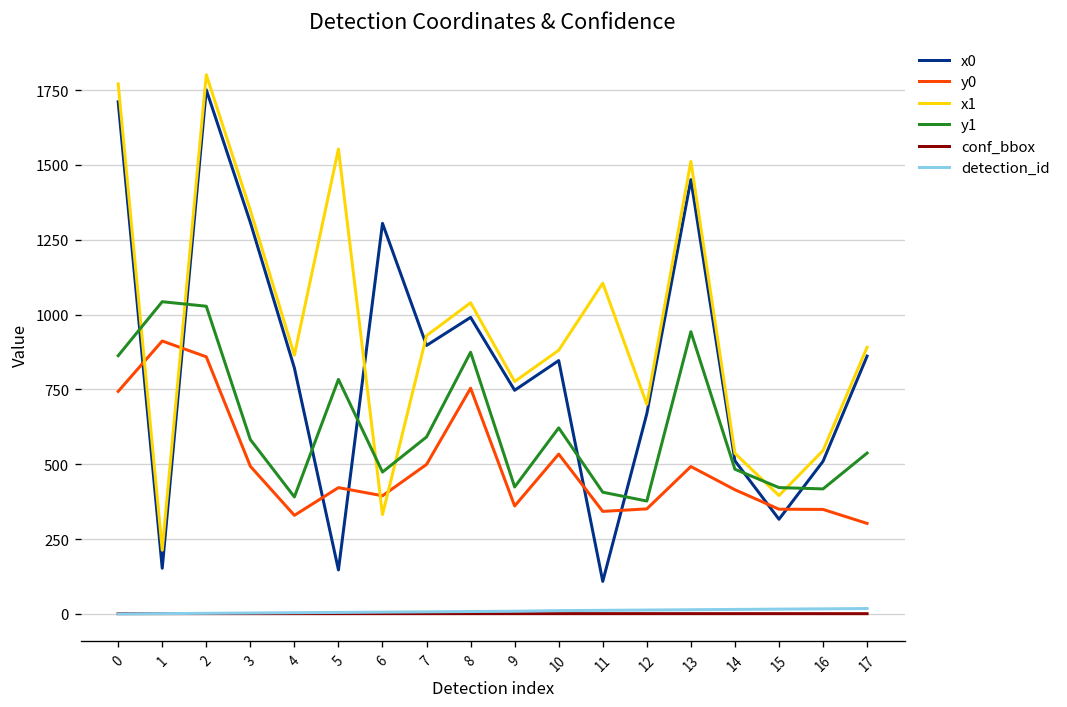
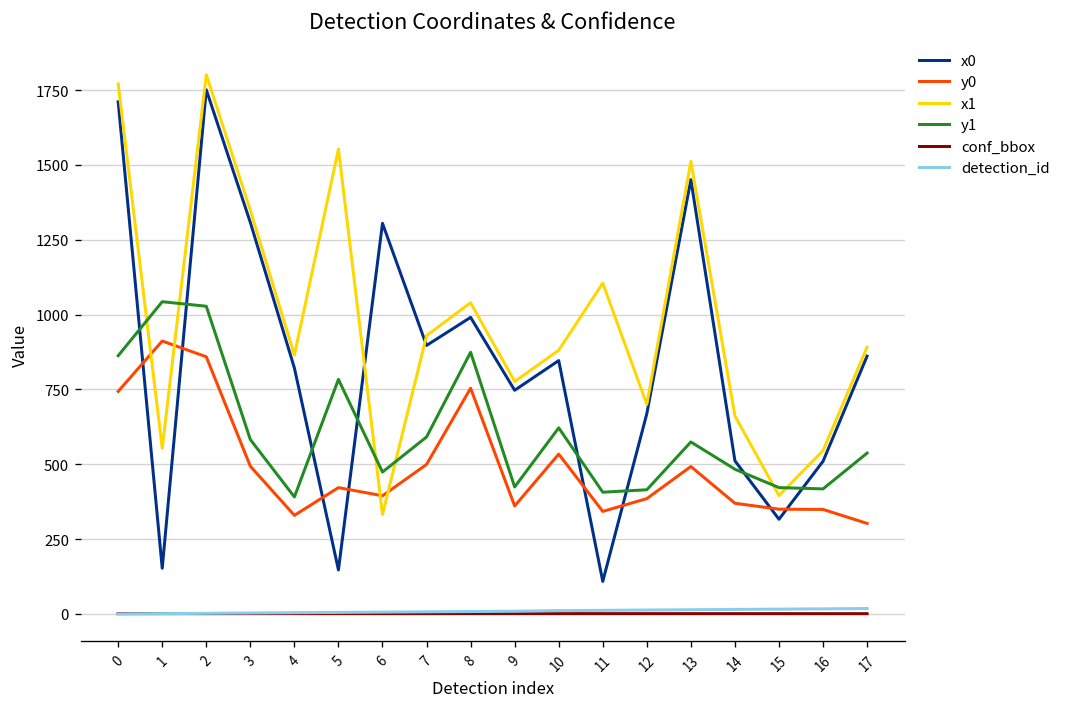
  {
    "x0": {
      "0": 1710,
      "1": 150,
      "2": 1750,
      "3": 1310,
      "4": 820,
      "5": 150,
      "6": 1300,
      "7": 900,
      "8": 990,
      "9": 750,
      "10": 850,
      "11": 110,
      "12": 670,
      "13": 1450,
      "14": 510,
      "15": 320,
      "16": 510,
      "17": 860
    },
    "y0": {
      "0": 740,
      "1": 910,
      "2": 860,
      "3": 490,
      "4": 330,
      "5": 420,
      "6": 390,
      "7": 500,
      "8": 750,
      "9": 360,
      "10": 530,
      "11": 340,
-     "12": 350,
+     "12": 390,
      "13": 490,
-     "14": 410,
+     "14": 370,
      "15": 350,
      "16": 350,
      "17": 300
    },
    "x1": {
      "0": 1770,
-     "1": 210,
+     "1": 550,
      "2": 1800,
      "3": 1350,
      "4": 860,
      "5": 1550,
      "6": 330,
      "7": 930,
      "8": 1040,
      "9": 780,
      "10": 880,
      "11": 1110,
      "12": 700,
      "13": 1510,
-     "14": 540,
+     "14": 660,
      "15": 400,
      "16": 550,
      "17": 890
    },
    "y1": {
      "0": 860,
      "1": 1040,
      "2": 1030,
      "3": 580,
      "4": 390,
      "5": 780,
      "6": 470,
      "7": 590,
      "8": 870,
      "9": 420,
      "10": 620,
      "11": 410,
-     "12": 380,
-     "13": 940,
+     "12": 410,
+     "13": 570,
      "14": 480,
      "15": 420,
      "16": 420,
      "17": 540
    },
    "conf_bbox": {
      "10": 0,
      "11": 0,
      "12": 0,
      "13": 0,
      "14": 0,
      "15": 0,
      "16": 0,
      "17": 0
    },
    "detection_id": {
      "10": 10,
      "11": 10,
      "12": 10,
      "13": 10,
      "14": 20,
      "15": 20,
      "16": 20,
      "17": 20
    }
  }
